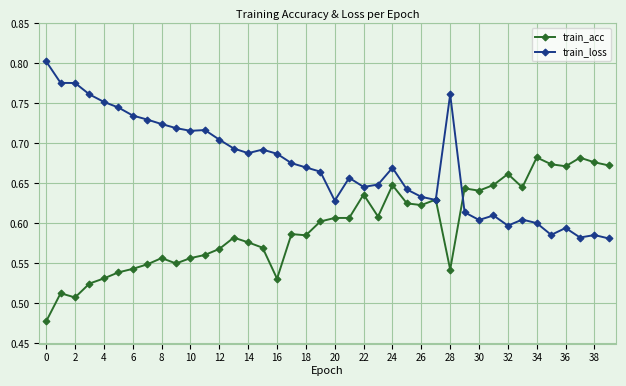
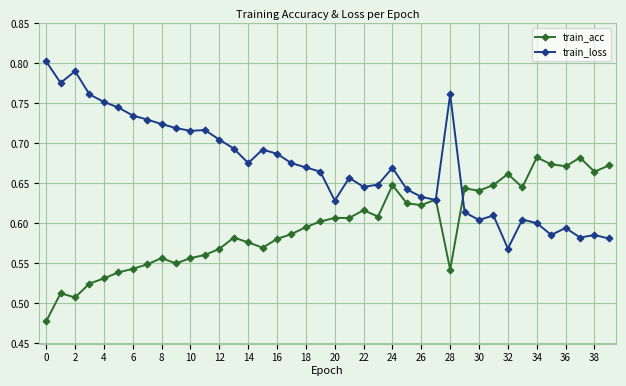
  {
    "train_acc": {
      "0": 0.48,
      "2": 0.51,
      "4": 0.53,
      "6": 0.54,
      "8": 0.56,
      "10": 0.56,
      "12": 0.57,
      "14": 0.58,
-     "16": 0.53,
-     "18": 0.59,
+     "16": 0.58,
+     "18": 0.60,
      "20": 0.61,
-     "22": 0.64,
+     "22": 0.62,
      "24": 0.65,
      "26": 0.62,
      "28": 0.54,
      "30": 0.64,
      "32": 0.66,
      "34": 0.68,
      "36": 0.67,
-     "38": 0.68
+     "38": 0.66
    },
    "train_loss": {
      "0": 0.80,
-     "2": 0.78,
+     "2": 0.79,
      "4": 0.75,
      "6": 0.73,
      "8": 0.72,
      "10": 0.72,
      "12": 0.70,
-     "14": 0.69,
+     "14": 0.68,
      "16": 0.69,
      "18": 0.67,
      "20": 0.63,
      "22": 0.65,
      "24": 0.67,
      "26": 0.63,
      "28": 0.76,
      "30": 0.60,
-     "32": 0.60,
+     "32": 0.57,
      "34": 0.60,
      "36": 0.59,
      "38": 0.59
    }
  }
